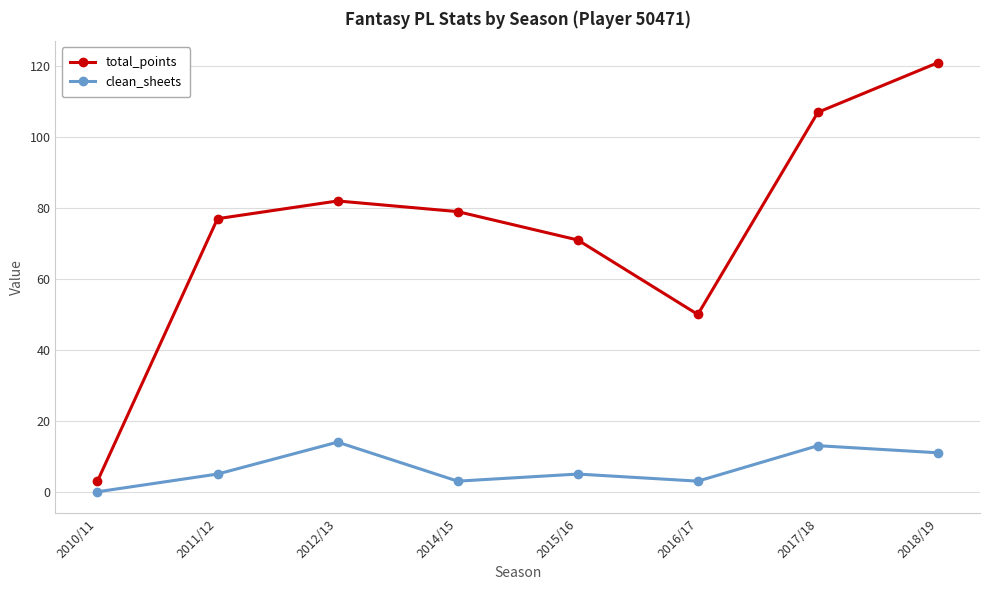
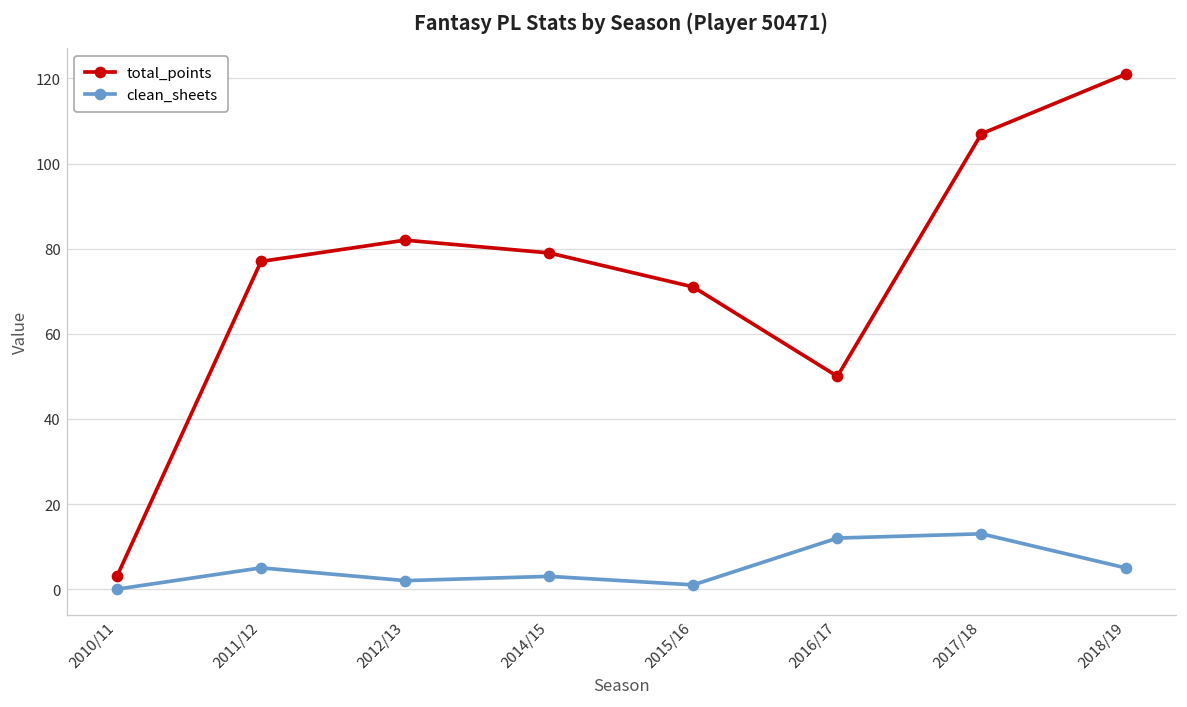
  {
    "total_points": {
      "2010/11": 3,
      "2011/12": 77,
      "2012/13": 82,
      "2014/15": 79,
      "2015/16": 71,
      "2016/17": 50,
      "2017/18": 107,
      "2018/19": 121
    },
    "clean_sheets": {
      "2010/11": 0,
      "2011/12": 5,
-     "2012/13": 14,
+     "2012/13": 2,
      "2014/15": 3,
-     "2015/16": 5,
-     "2016/17": 3,
+     "2015/16": 1,
+     "2016/17": 12,
      "2017/18": 13,
-     "2018/19": 11
+     "2018/19": 5
    }
  }
